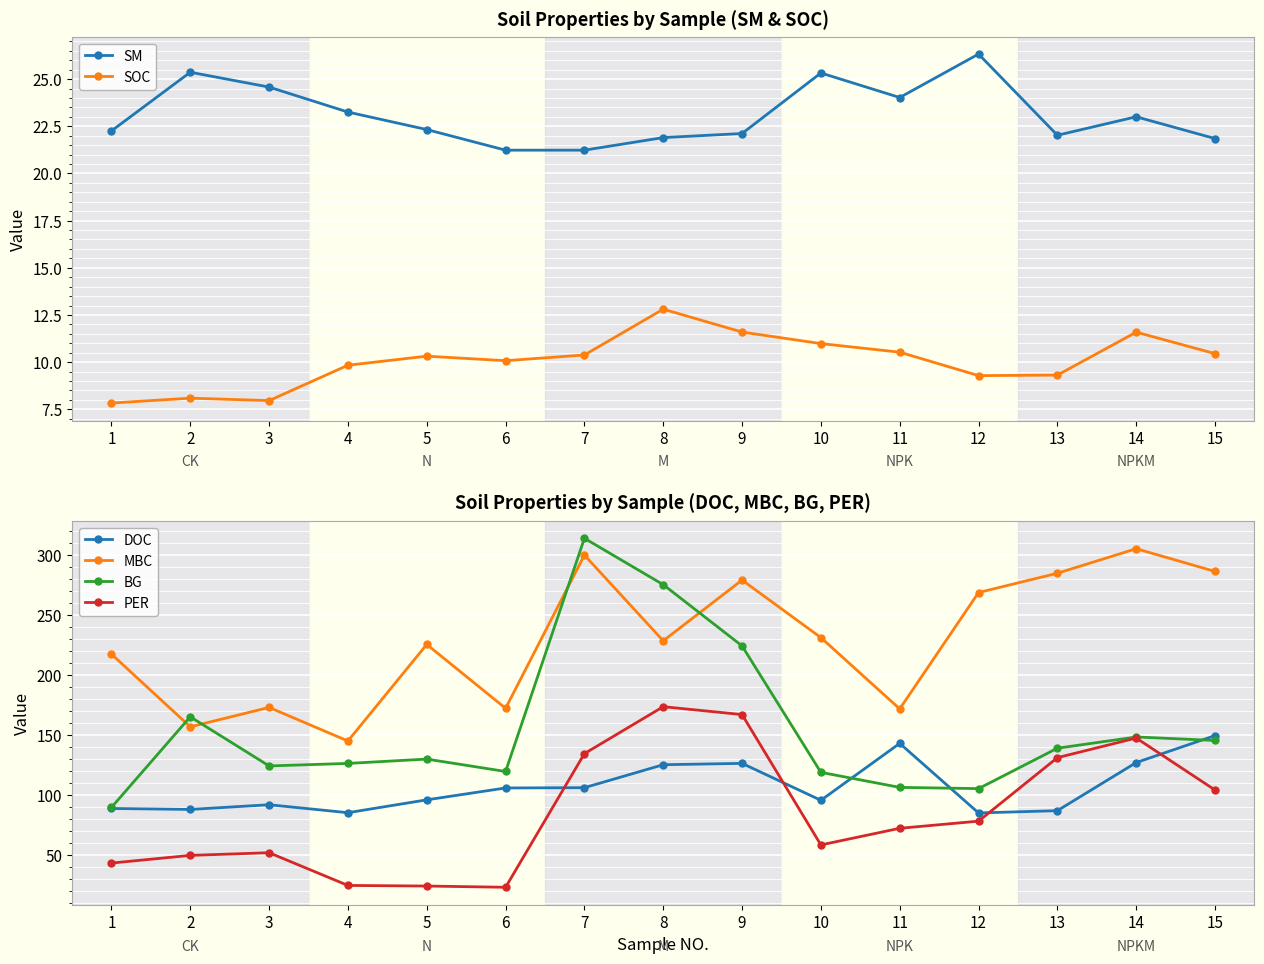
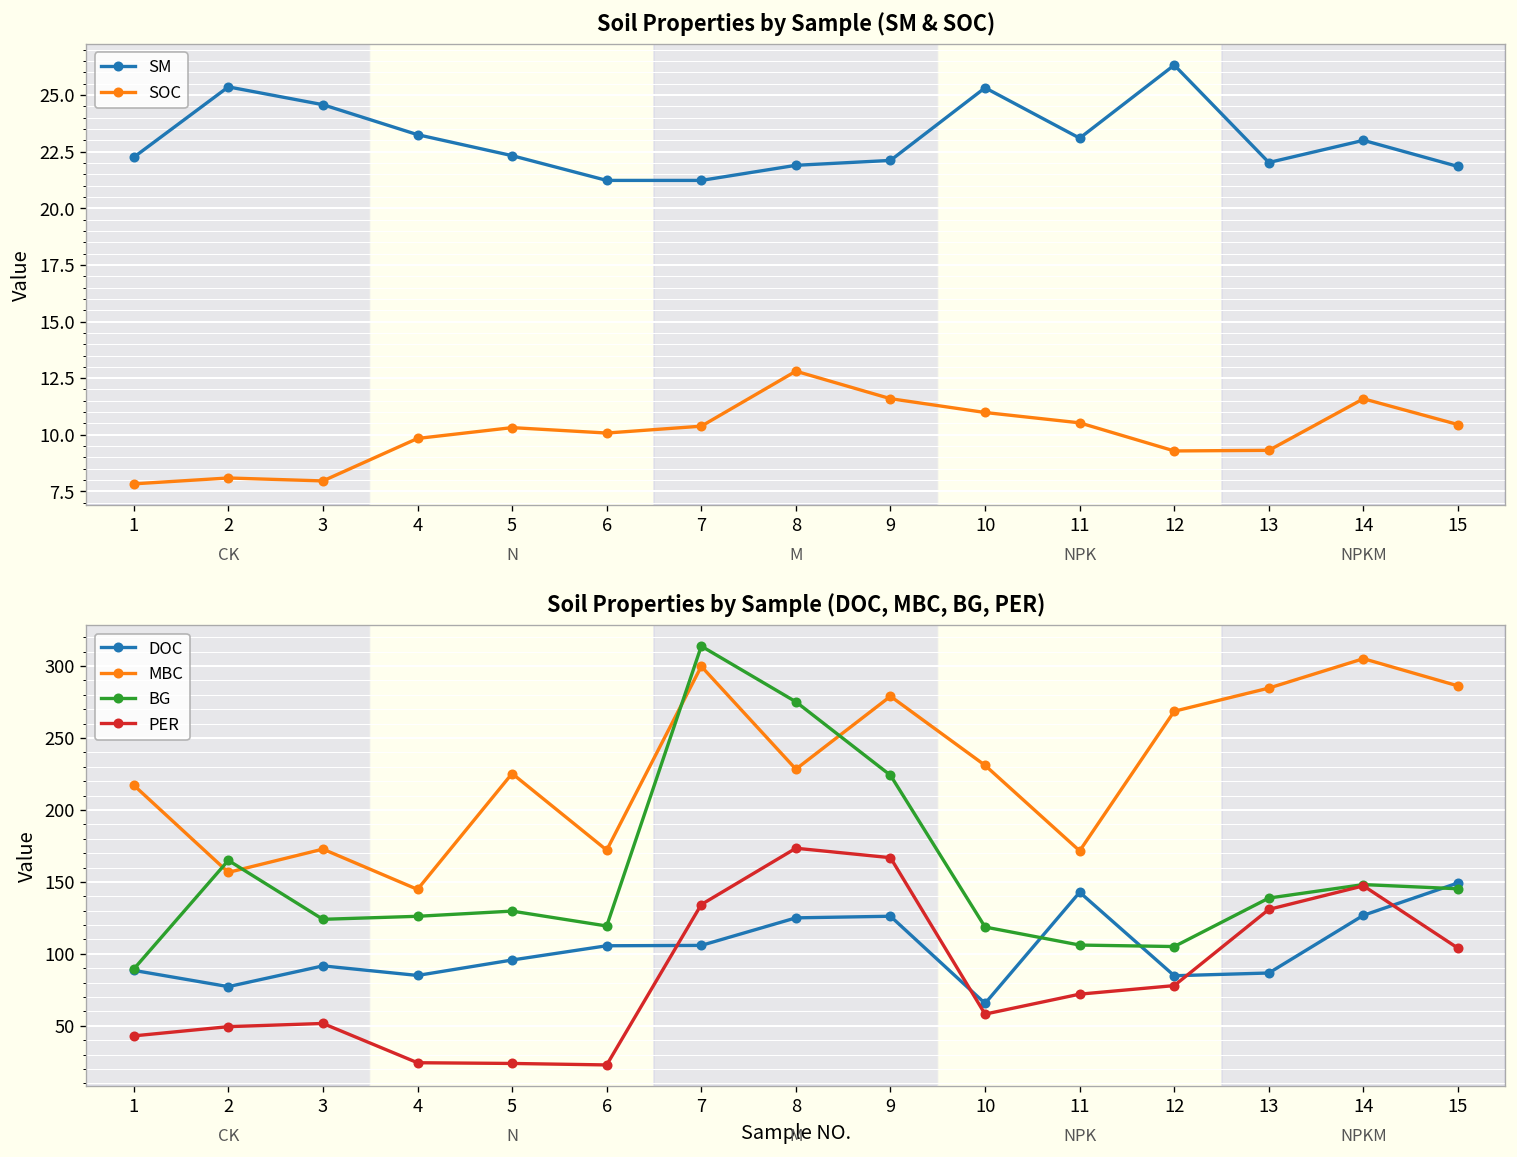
  {
    "Soil Properties by Sample (SM & SOC)": {
      "SM": {
        "1": 22.3,
        "2": 25.4,
        "3": 24.6,
        "4": 23.3,
        "5": 22.3,
        "6": 21.2,
        "7": 21.2,
        "8": 21.9,
        "9": 22.1,
        "10": 25.3,
-       "11": 24.0,
+       "11": 23.1,
        "12": 26.3,
        "13": 22.0,
        "14": 23.0,
        "15": 21.8
      },
      "SOC": {
        "1": 7.8,
        "2": 8.1,
        "3": 8.0,
        "4": 9.8,
        "5": 10.3,
        "6": 10.1,
        "7": 10.4,
        "8": 12.8,
        "9": 11.6,
        "10": 11.0,
        "11": 10.5,
        "12": 9.3,
        "13": 9.3,
        "14": 11.6,
        "15": 10.5
      }
    },
    "Soil Properties by Sample (DOC, MBC, BG, PER)": {
      "DOC": {
-       "2": 88,
+       "2": 77,
        "3": 92,
        "4": 85,
        "5": 96,
        "6": 106,
        "7": 106,
        "8": 125,
        "9": 126,
-       "10": 95,
+       "10": 66,
        "11": 143,
        "12": 85,
        "13": 87,
        "14": 127,
        "15": 149
      },
      "MBC": {
        "1": 217,
        "2": 157,
        "3": 173,
        "4": 145,
        "5": 225,
        "6": 172,
        "7": 300,
        "8": 228,
        "9": 279,
        "10": 231,
        "11": 172,
        "12": 269,
        "13": 285,
        "14": 305,
        "15": 286
      },
      "BG": {
        "2": 165,
        "3": 124,
        "4": 126,
        "5": 130,
        "6": 119,
        "7": 314,
        "8": 275,
        "9": 224,
        "10": 119,
        "11": 106,
        "12": 105,
        "13": 139,
        "15": 145
      },
      "PER": {
        "1": 43,
        "2": 49,
        "3": 52,
        "4": 24,
        "5": 24,
        "6": 23,
        "7": 134,
        "8": 173,
        "9": 167,
        "10": 58,
        "11": 72,
        "12": 78,
        "13": 131,
        "15": 104
      }
    }
  }
